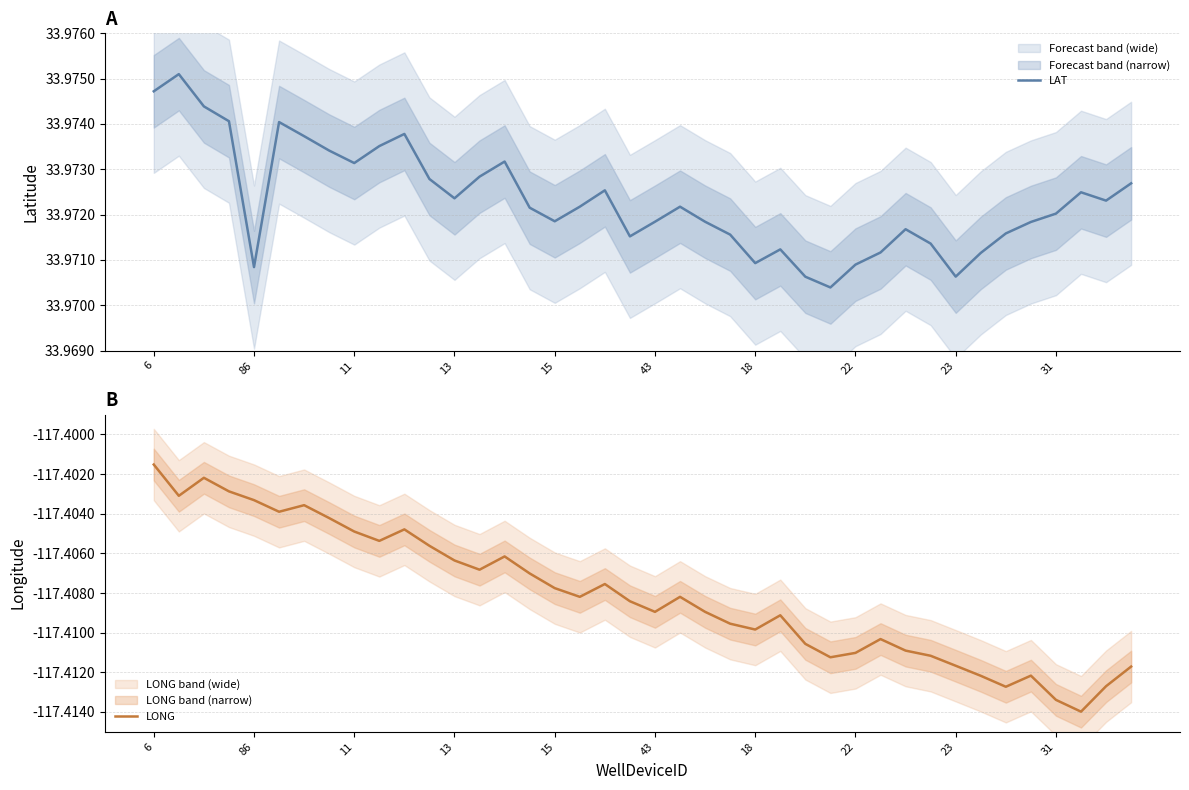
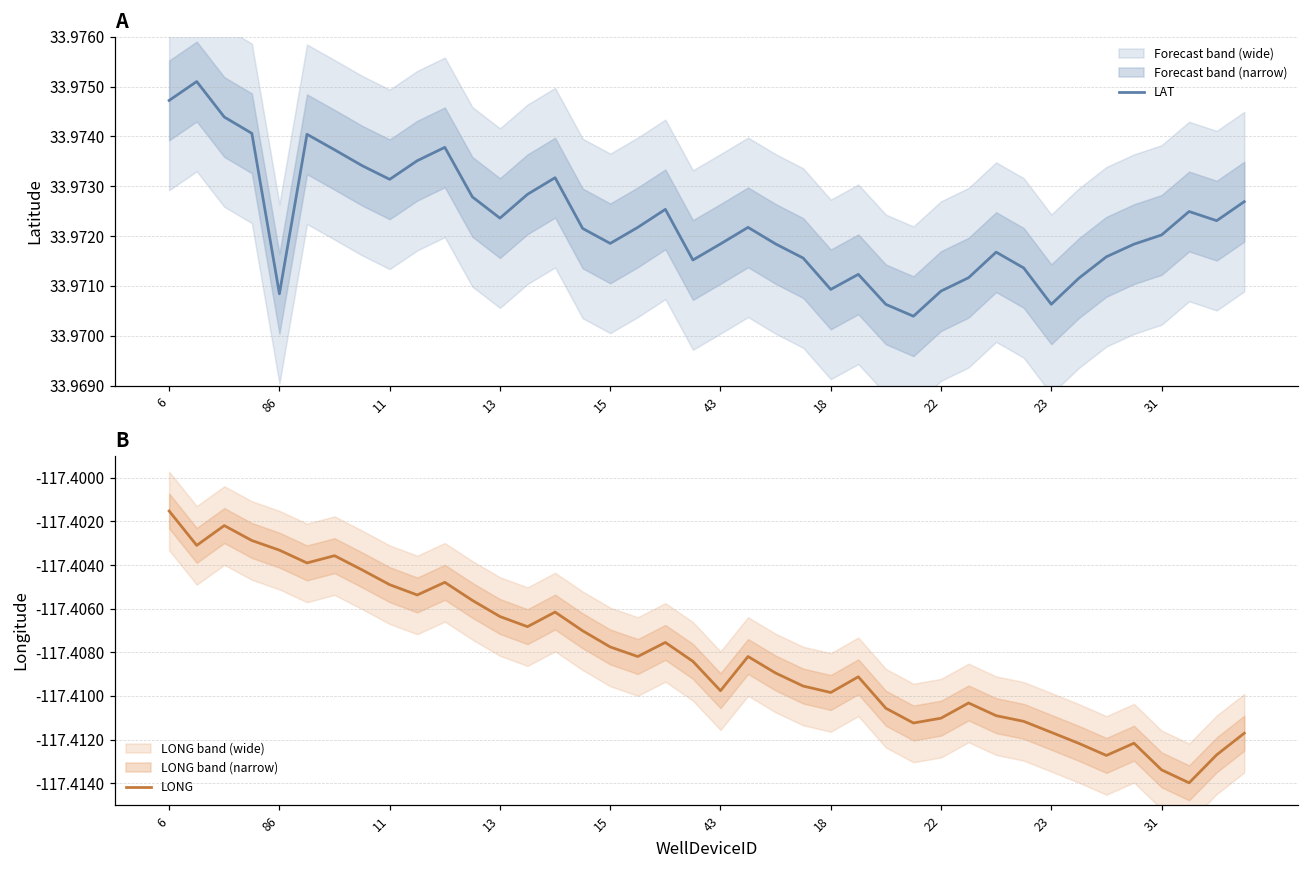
  {
    "A": {
      "LAT": {
        "86": 33.9708,
        "43": 33.9718
      }
    },
    "B": {
      "LONG": {
        "86": -117.4033,
-       "43": -117.4090
+       "43": -117.4098
      }
    }
  }
